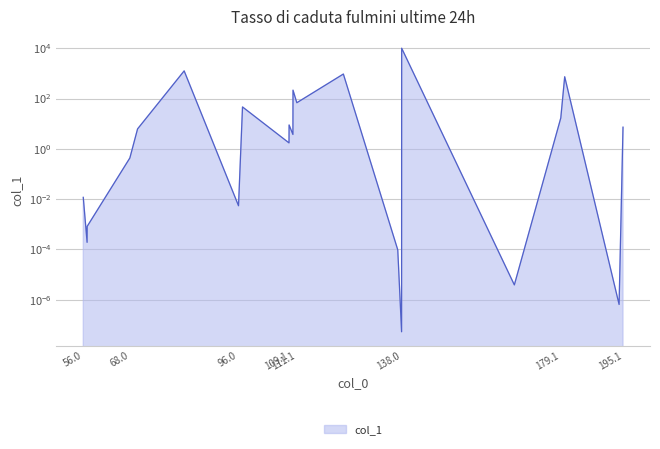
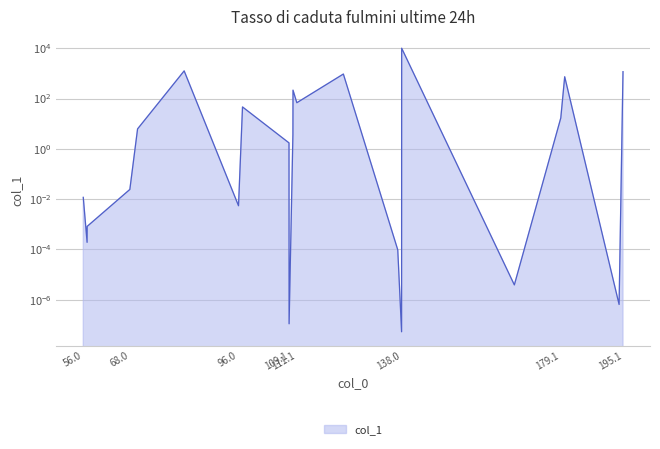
  {
    "56.0": 0.01,
-   "68.0": 0.4,
+   "68.0": 0.02,
    "96.0": 0.005,
-   "109.1": 9,
+   "109.1": 0.0000001,
    "111.1": 70,
    "138.0": 0.00000005,
    "179.1": 20,
-   "195.1": 7
+   "195.1": 1000
  }
